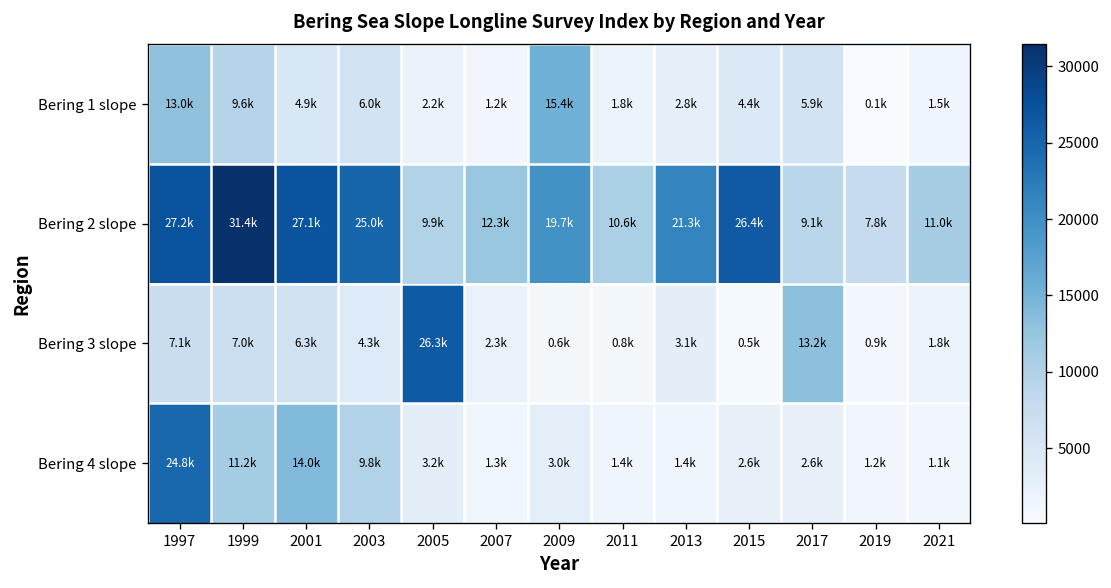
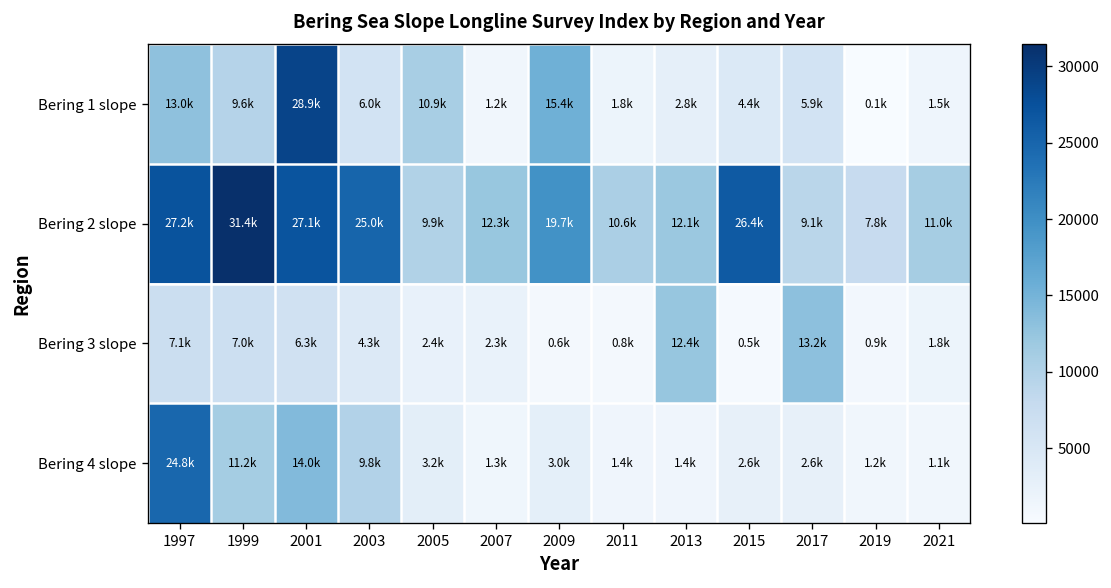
  {
    "Bering 1 slope": {
      "1997": "13.0k",
      "1999": "9.6k",
-     "2001": "4.9k",
+     "2001": "28.9k",
      "2003": "6.0k",
-     "2005": "2.2k",
+     "2005": "10.9k",
      "2007": "1.2k",
      "2009": "15.4k",
      "2011": "1.8k",
      "2013": "2.8k",
      "2015": "4.4k",
      "2017": "5.9k",
      "2019": "0.1k",
      "2021": "1.5k"
    },
    "Bering 2 slope": {
      "1997": "27.2k",
      "1999": "31.4k",
      "2001": "27.1k",
      "2003": "25.0k",
      "2005": "9.9k",
      "2007": "12.3k",
      "2009": "19.7k",
      "2011": "10.6k",
-     "2013": "21.3k",
+     "2013": "12.1k",
      "2015": "26.4k",
      "2017": "9.1k",
      "2019": "7.8k",
      "2021": "11.0k"
    },
    "Bering 3 slope": {
      "1997": "7.1k",
      "1999": "7.0k",
      "2001": "6.3k",
      "2003": "4.3k",
-     "2005": "26.3k",
+     "2005": "2.4k",
      "2007": "2.3k",
      "2009": "0.6k",
      "2011": "0.8k",
-     "2013": "3.1k",
+     "2013": "12.4k",
      "2015": "0.5k",
      "2017": "13.2k",
      "2019": "0.9k",
      "2021": "1.8k"
    },
    "Bering 4 slope": {
      "1997": "24.8k",
      "1999": "11.2k",
      "2001": "14.0k",
      "2003": "9.8k",
      "2005": "3.2k",
      "2007": "1.3k",
      "2009": "3.0k",
      "2011": "1.4k",
      "2013": "1.4k",
      "2015": "2.6k",
      "2017": "2.6k",
      "2019": "1.2k",
      "2021": "1.1k"
    }
  }
